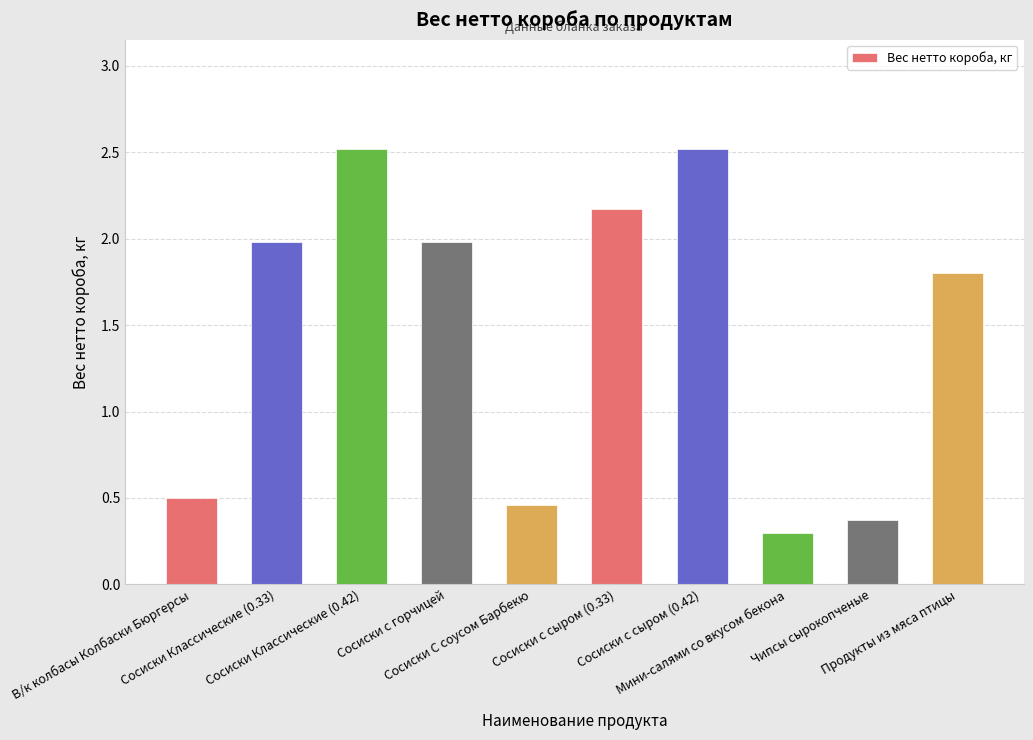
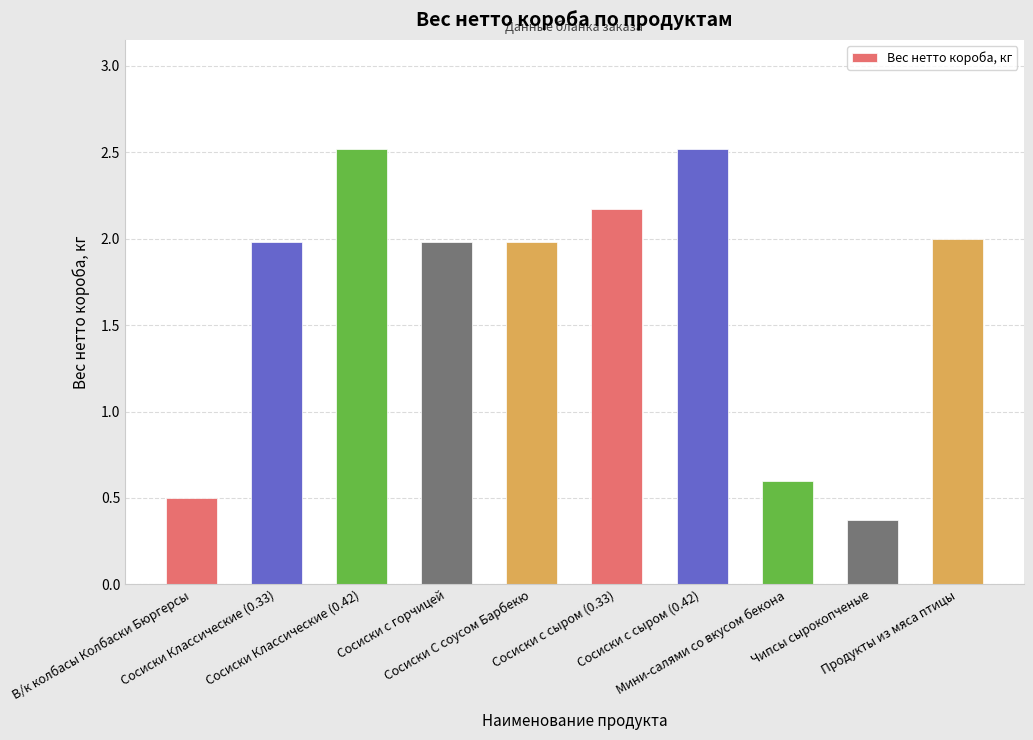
  {
    "В/к колбасы Колбаски Бюргерсы": 0.50,
    "Сосиски Классические (0.33)": 1.98,
    "Сосиски Классические (0.42)": 2.52,
    "Сосиски с горчицей": 1.98,
-   "Сосиски С соусом Барбекю": 0.46,
+   "Сосиски С соусом Барбекю": 1.98,
    "Сосиски с сыром (0.33)": 2.17,
    "Сосиски с сыром (0.42)": 2.52,
-   "Мини-салями со вкусом бекона": 0.3,
+   "Мини-салями со вкусом бекона": 0.6,
    "Чипсы сырокопченые": 0.37,
-   "Продукты из мяса птицы": 1.8
+   "Продукты из мяса птицы": 2.0
  }
